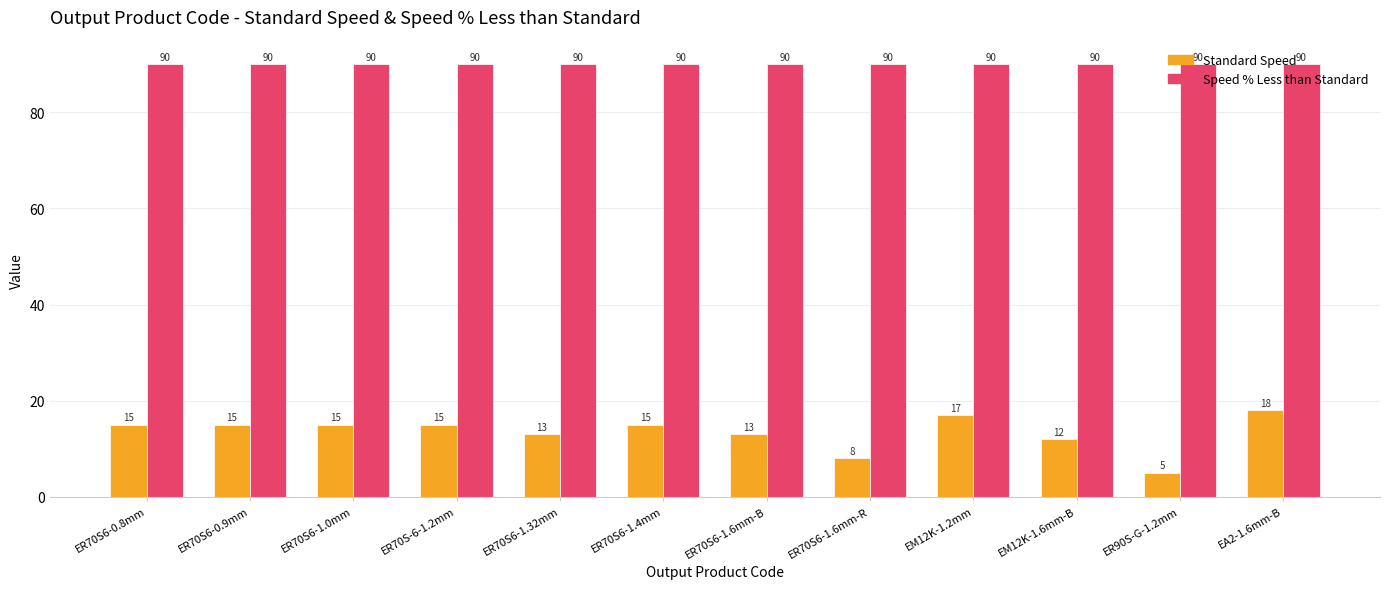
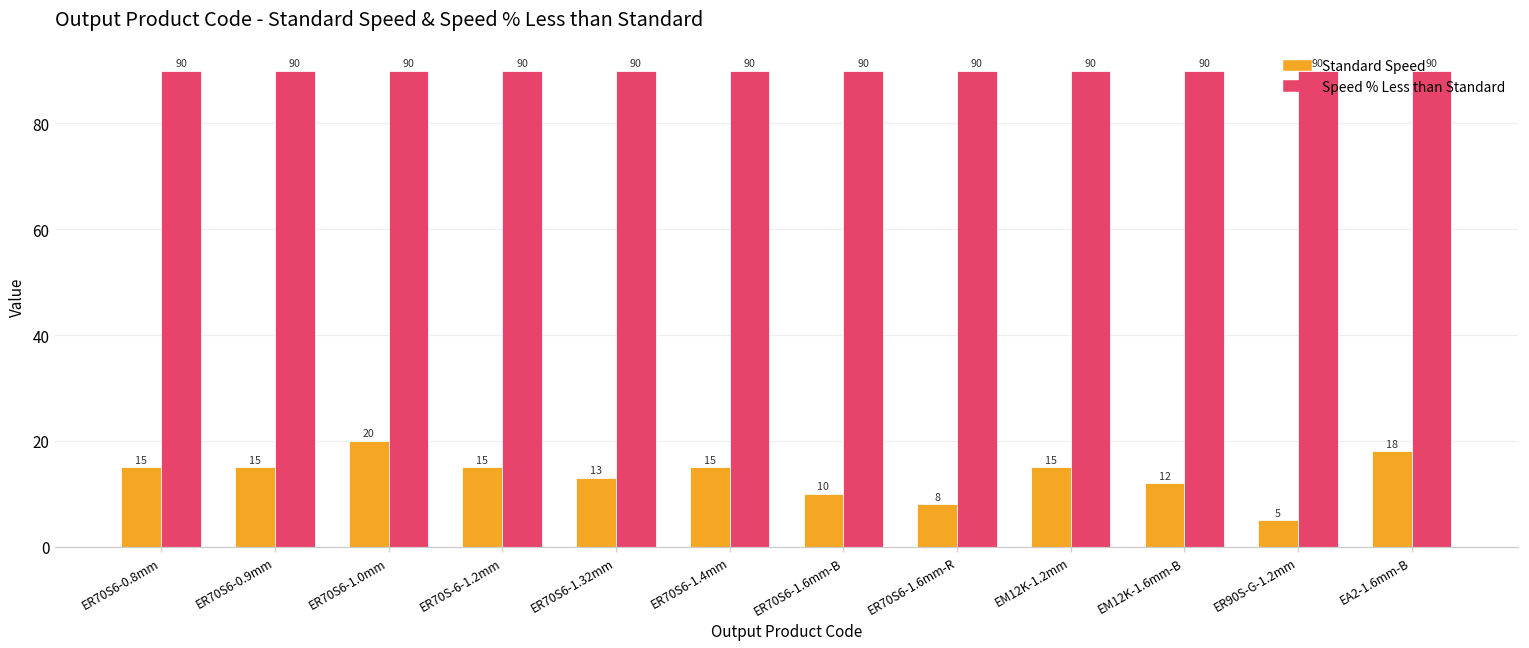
  {
    "Standard Speed": {
      "ER70S6-0.8mm": 15,
      "ER70S6-0.9mm": 15,
-     "ER70S6-1.0mm": 15,
+     "ER70S6-1.0mm": 20,
      "ER70S-6-1.2mm": 15,
      "ER70S6-1.32mm": 13,
      "ER70S6-1.4mm": 15,
-     "ER70S6-1.6mm-B": 13,
+     "ER70S6-1.6mm-B": 10,
      "ER70S6-1.6mm-R": 8,
-     "EM12K-1.2mm": 17,
+     "EM12K-1.2mm": 15,
      "EM12K-1.6mm-B": 12,
      "ER90S-G-1.2mm": 5,
      "EA2-1.6mm-B": 18
    },
    "Speed % Less than Standard": {
      "ER70S6-0.8mm": 90,
      "ER70S6-0.9mm": 90,
      "ER70S6-1.0mm": 90,
      "ER70S-6-1.2mm": 90,
      "ER70S6-1.32mm": 90,
      "ER70S6-1.4mm": 90,
      "ER70S6-1.6mm-B": 90,
      "ER70S6-1.6mm-R": 90,
      "EM12K-1.2mm": 90,
      "EM12K-1.6mm-B": 90,
      "ER90S-G-1.2mm": 90,
      "EA2-1.6mm-B": 90
    }
  }
